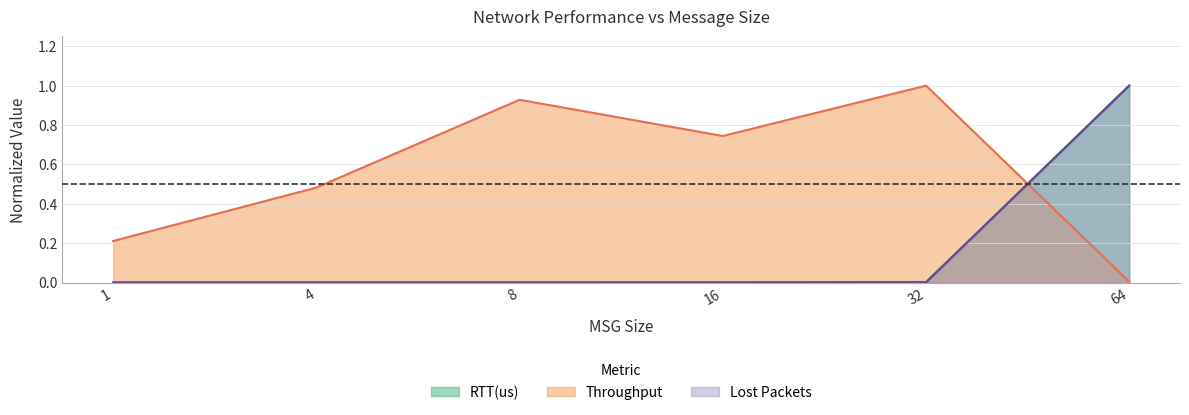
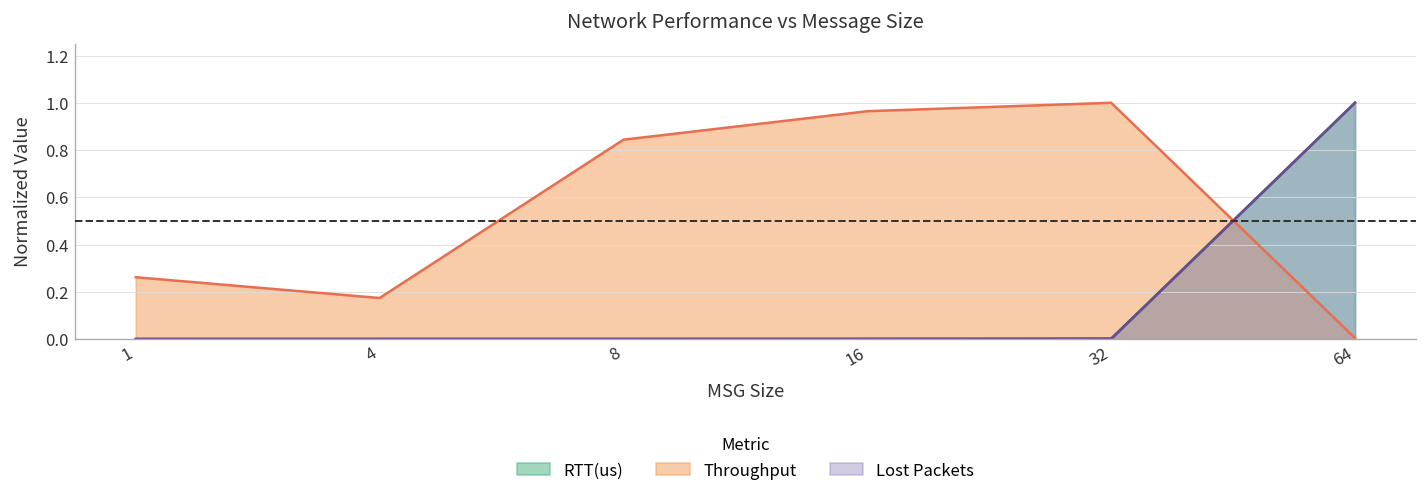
  {
    "Lost Packets": {
      "1": 0.00,
      "4": 0.00,
      "8": 0.00,
      "16": 0.00,
      "32": 0.00,
      "64": 1.00
    },
    "Throughput": {
-     "1": 0.21,
-     "4": 0.48,
-     "8": 0.93,
-     "16": 0.74,
+     "1": 0.26,
+     "4": 0.17,
+     "8": 0.84,
+     "16": 0.96,
      "32": 1.00,
      "64": 0.00
    }
  }
